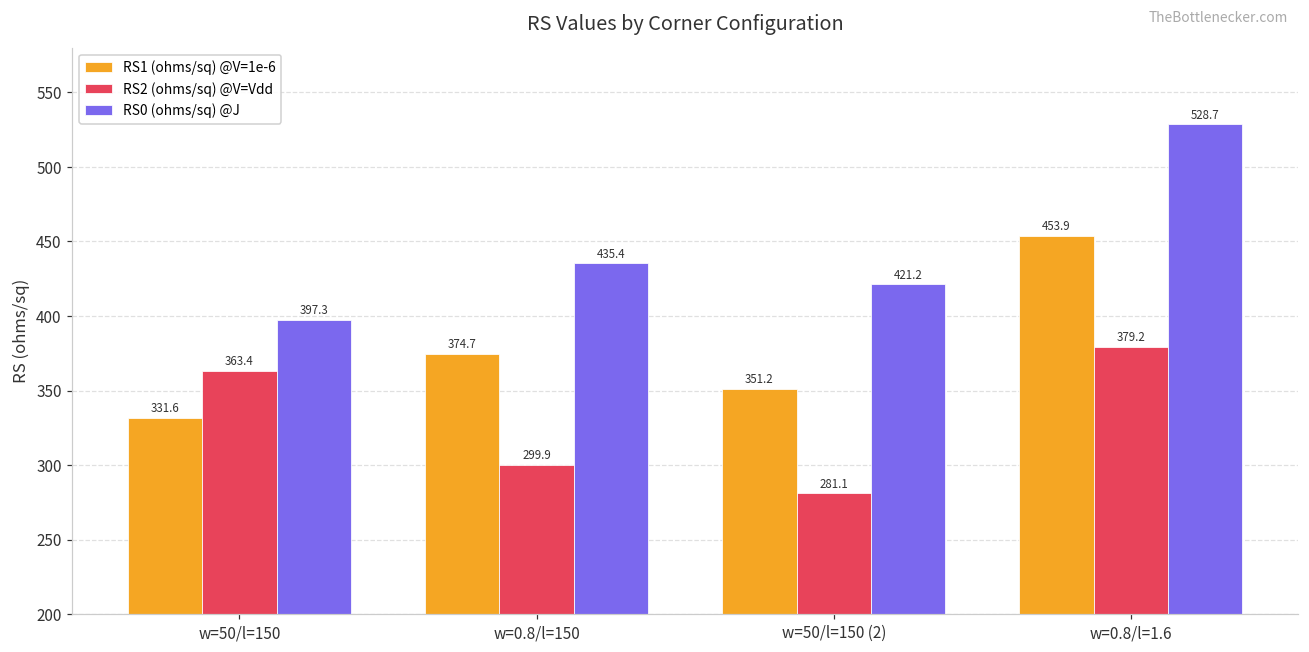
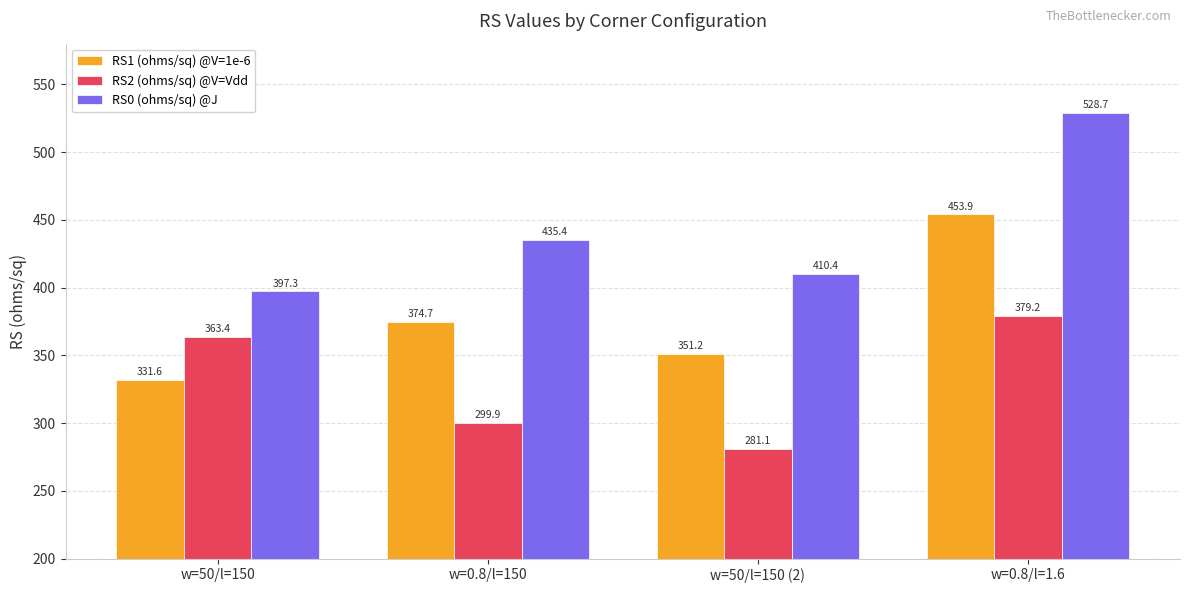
  {
    "RS1 (ohms/sq) @V=1e-6": {
      "w=50/l=150": 331.6,
      "w=0.8/l=150": 374.7,
      "w=50/l=150 (2)": 351.2,
      "w=0.8/l=1.6": 453.9
    },
    "RS2 (ohms/sq) @V=Vdd": {
      "w=50/l=150": 363.4,
      "w=0.8/l=150": 299.9,
      "w=50/l=150 (2)": 281.1,
      "w=0.8/l=1.6": 379.2
    },
    "RS0 (ohms/sq) @J": {
      "w=50/l=150": 397.3,
      "w=0.8/l=150": 435.4,
-     "w=50/l=150 (2)": 421.2,
+     "w=50/l=150 (2)": 410.4,
      "w=0.8/l=1.6": 528.7
    }
  }
